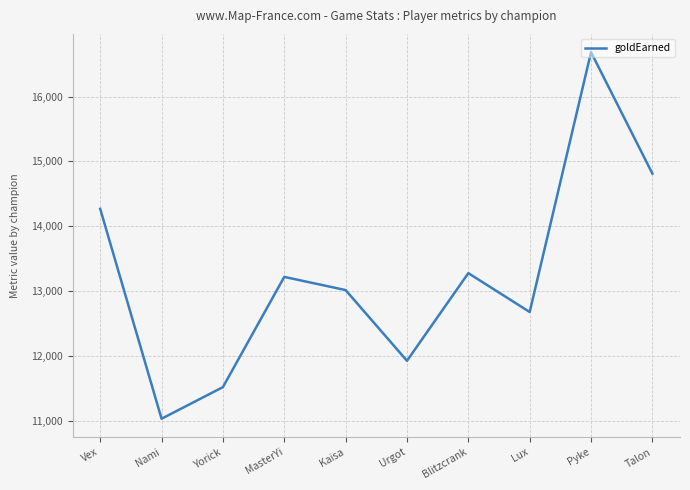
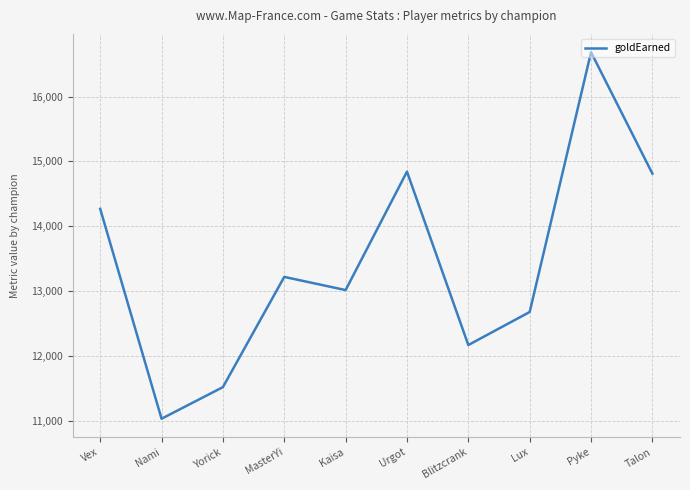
  {
    "Vex": "14,300",
    "Nami": "11,000",
    "Yorick": "11,500",
    "MasterYi": "13,200",
    "Kaisa": "13,000",
-   "Urgot": "11,900",
-   "Blitzcrank": "13,300",
+   "Urgot": "14,800",
+   "Blitzcrank": "12,200",
    "Lux": "12,700",
    "Talon": "14,800"
  }
